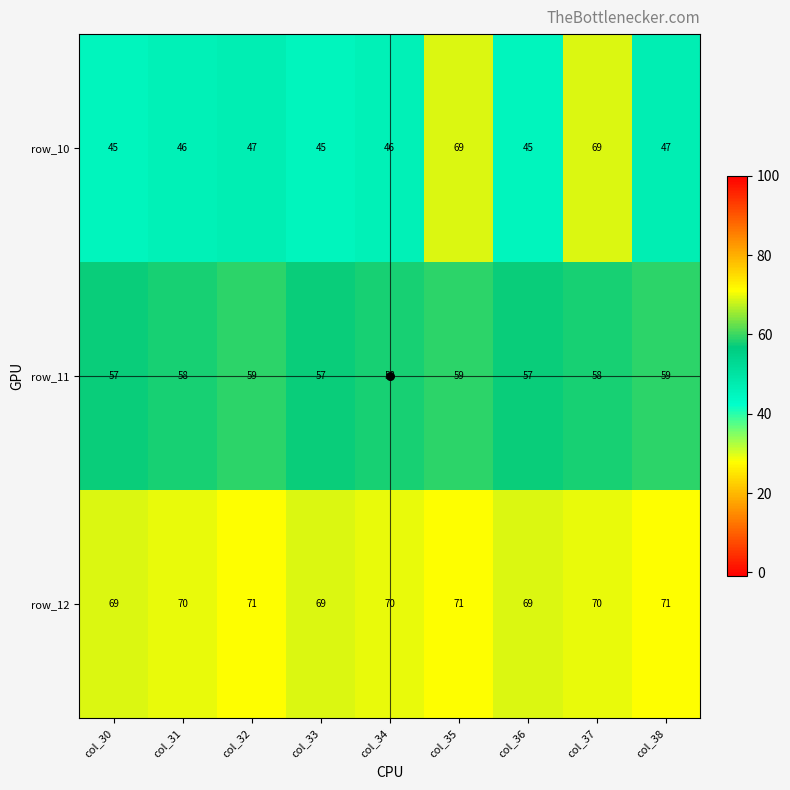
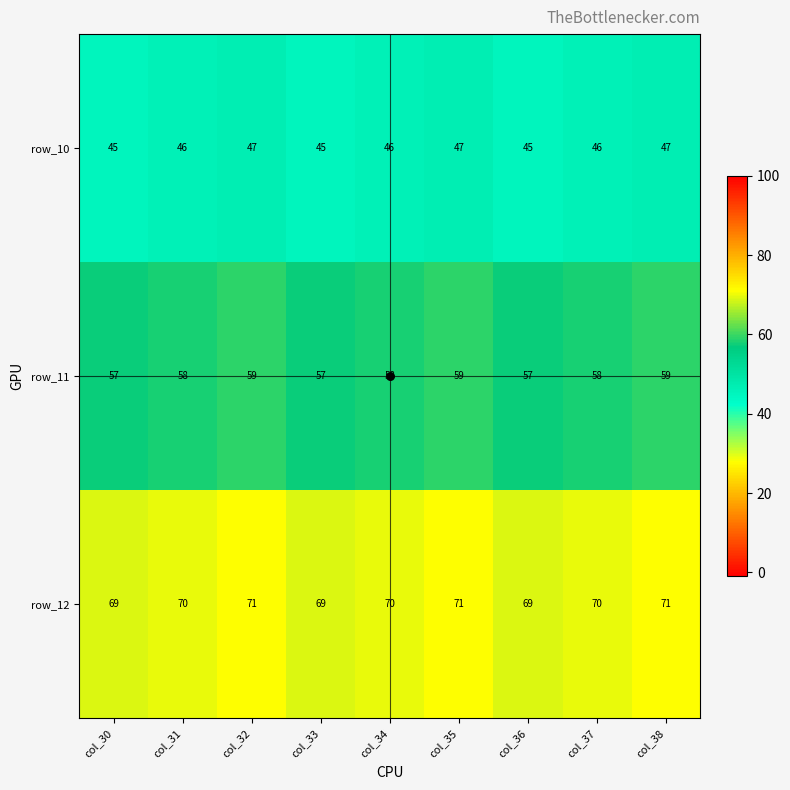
  {
    "row_10": {
      "col_30": 45,
      "col_31": 46,
      "col_32": 47,
      "col_33": 45,
      "col_34": 46,
-     "col_35": 69,
+     "col_35": 47,
      "col_36": 45,
-     "col_37": 69,
+     "col_37": 46,
      "col_38": 47
    },
    "row_11": {
      "col_30": 57,
      "col_31": 58,
      "col_32": 59,
      "col_33": 57,
      "col_35": 59,
      "col_36": 57,
      "col_37": 58,
      "col_38": 59
    },
    "row_12": {
      "col_30": 69,
      "col_31": 70,
      "col_32": 71,
      "col_33": 69,
      "col_34": 70,
      "col_35": 71,
      "col_36": 69,
      "col_37": 70,
      "col_38": 71
    }
  }
